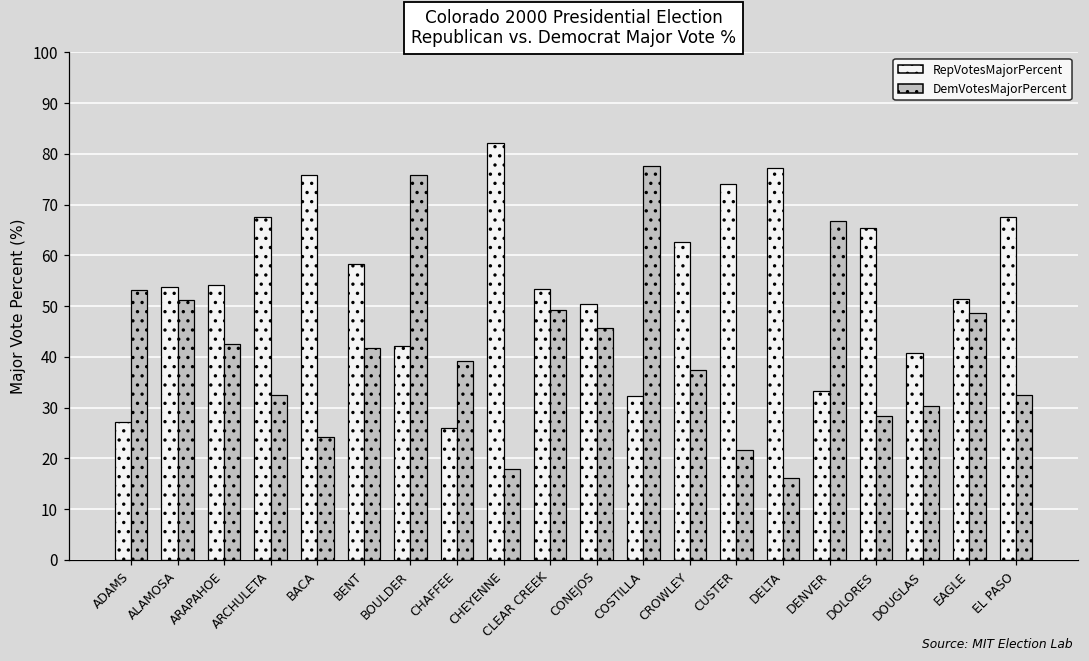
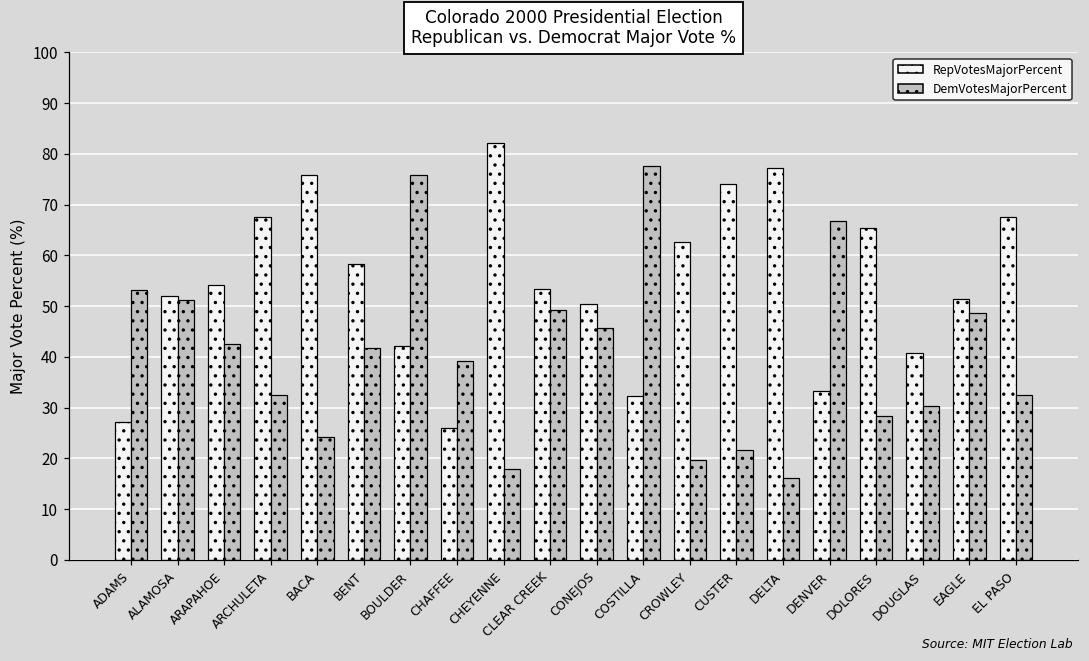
  {
    "RepVotesMajorPercent": {
      "ADAMS": 27,
-     "ALAMOSA": 54,
+     "ALAMOSA": 52,
      "ARAPAHOE": 54,
      "ARCHULETA": 68,
      "BACA": 76,
      "BENT": 58,
      "BOULDER": 42,
      "CHAFFEE": 26,
      "CHEYENNE": 82,
      "CLEAR CREEK": 53,
      "CONEJOS": 50,
      "COSTILLA": 32,
      "CROWLEY": 63,
      "CUSTER": 74,
      "DELTA": 77,
      "DENVER": 33,
      "DOLORES": 65,
      "DOUGLAS": 41,
      "EAGLE": 51,
      "EL PASO": 67
    },
    "DemVotesMajorPercent": {
      "ADAMS": 53,
      "ALAMOSA": 51,
      "ARAPAHOE": 43,
      "ARCHULETA": 32,
      "BACA": 24,
      "BENT": 42,
      "BOULDER": 76,
      "CHAFFEE": 39,
      "CHEYENNE": 18,
      "CLEAR CREEK": 49,
      "CONEJOS": 46,
      "COSTILLA": 78,
-     "CROWLEY": 37,
+     "CROWLEY": 20,
      "CUSTER": 22,
      "DELTA": 16,
      "DENVER": 67,
      "DOLORES": 28,
      "DOUGLAS": 30,
      "EAGLE": 49,
      "EL PASO": 33
    }
  }
